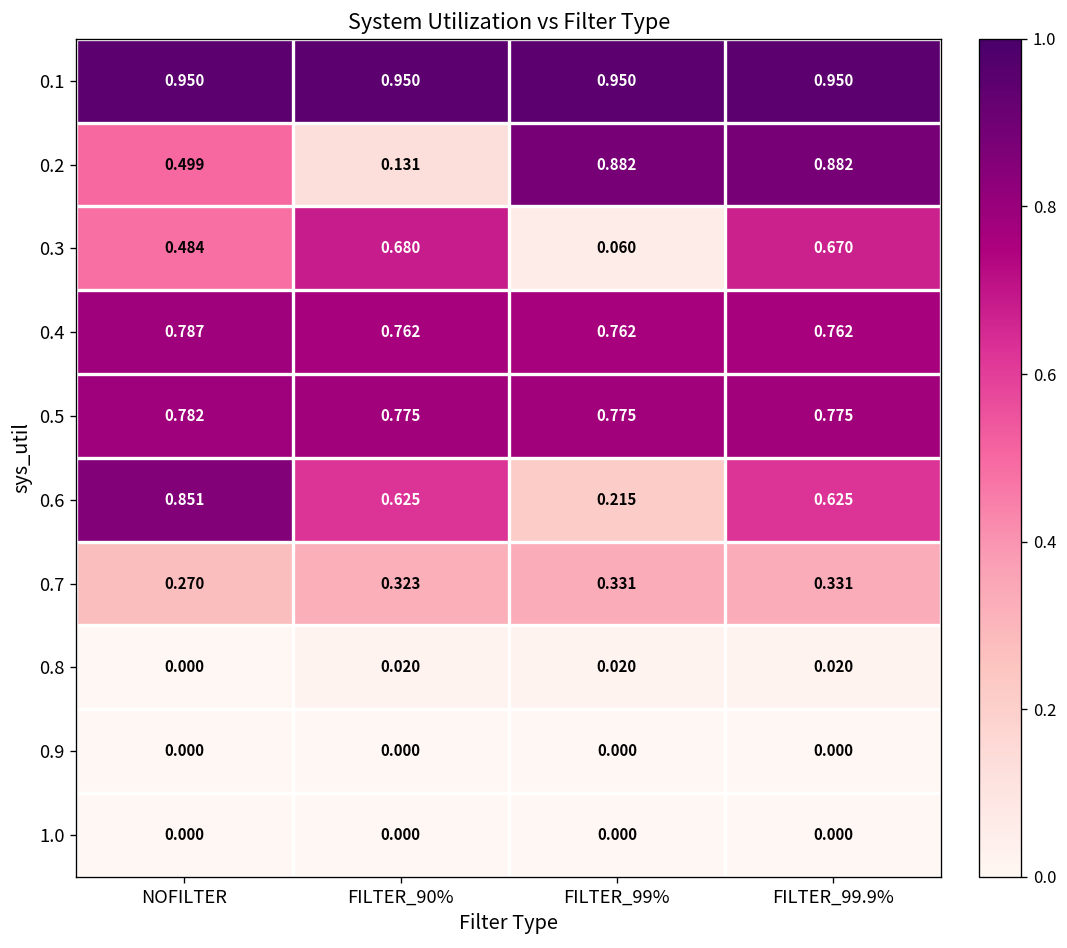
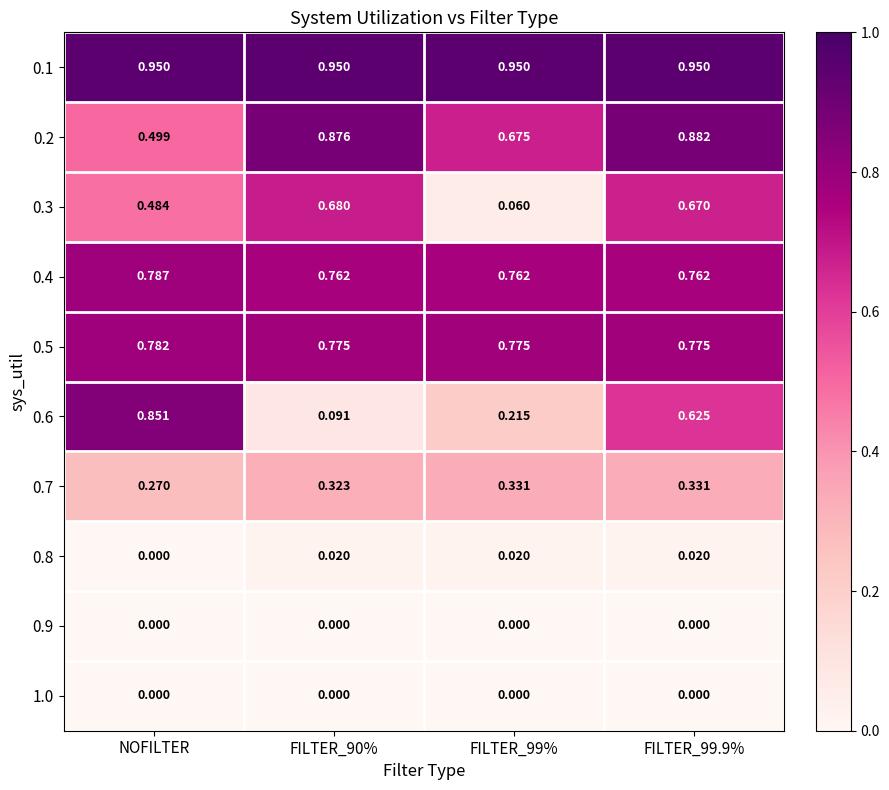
  {
    "0.1": {
      "NOFILTER": 0.950,
      "FILTER_90%": 0.950,
      "FILTER_99%": 0.950,
      "FILTER_99.9%": 0.950
    },
    "0.2": {
      "NOFILTER": 0.499,
-     "FILTER_90%": 0.131,
-     "FILTER_99%": 0.882,
+     "FILTER_90%": 0.876,
+     "FILTER_99%": 0.675,
      "FILTER_99.9%": 0.882
    },
    "0.3": {
      "NOFILTER": 0.484,
      "FILTER_90%": 0.680,
      "FILTER_99%": 0.060,
      "FILTER_99.9%": 0.670
    },
    "0.4": {
      "NOFILTER": 0.787,
      "FILTER_90%": 0.762,
      "FILTER_99%": 0.762,
      "FILTER_99.9%": 0.762
    },
    "0.5": {
      "NOFILTER": 0.782,
      "FILTER_90%": 0.775,
      "FILTER_99%": 0.775,
      "FILTER_99.9%": 0.775
    },
    "0.6": {
      "NOFILTER": 0.851,
-     "FILTER_90%": 0.625,
+     "FILTER_90%": 0.091,
      "FILTER_99%": 0.215,
      "FILTER_99.9%": 0.625
    },
    "0.7": {
      "NOFILTER": 0.270,
      "FILTER_90%": 0.323,
      "FILTER_99%": 0.331,
      "FILTER_99.9%": 0.331
    },
    "0.8": {
      "NOFILTER": 0.000,
      "FILTER_90%": 0.020,
      "FILTER_99%": 0.020,
      "FILTER_99.9%": 0.020
    },
    "0.9": {
      "NOFILTER": 0.000,
      "FILTER_90%": 0.000,
      "FILTER_99%": 0.000,
      "FILTER_99.9%": 0.000
    },
    "1.0": {
      "NOFILTER": 0.000,
      "FILTER_90%": 0.000,
      "FILTER_99%": 0.000,
      "FILTER_99.9%": 0.000
    }
  }
